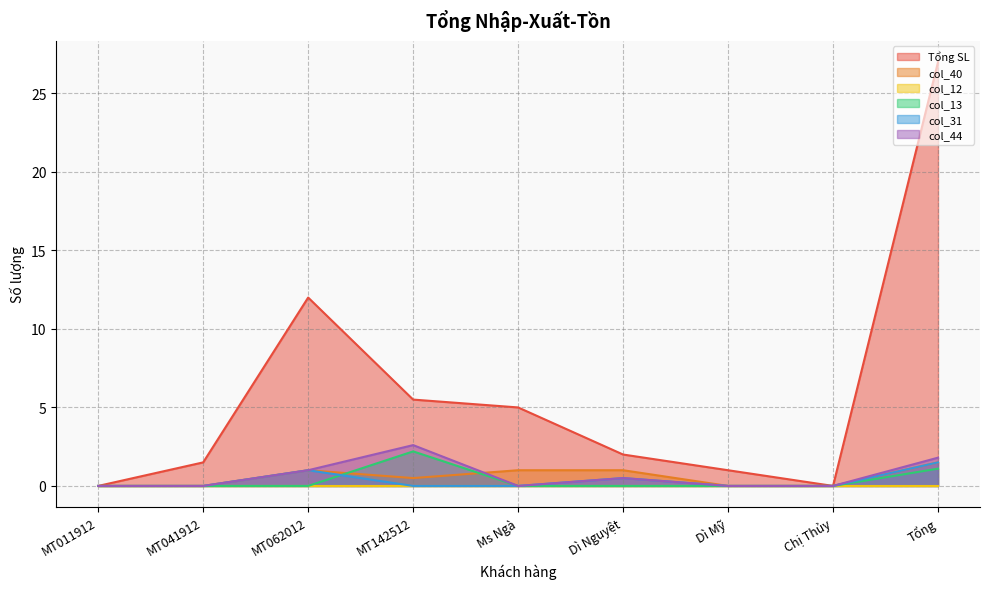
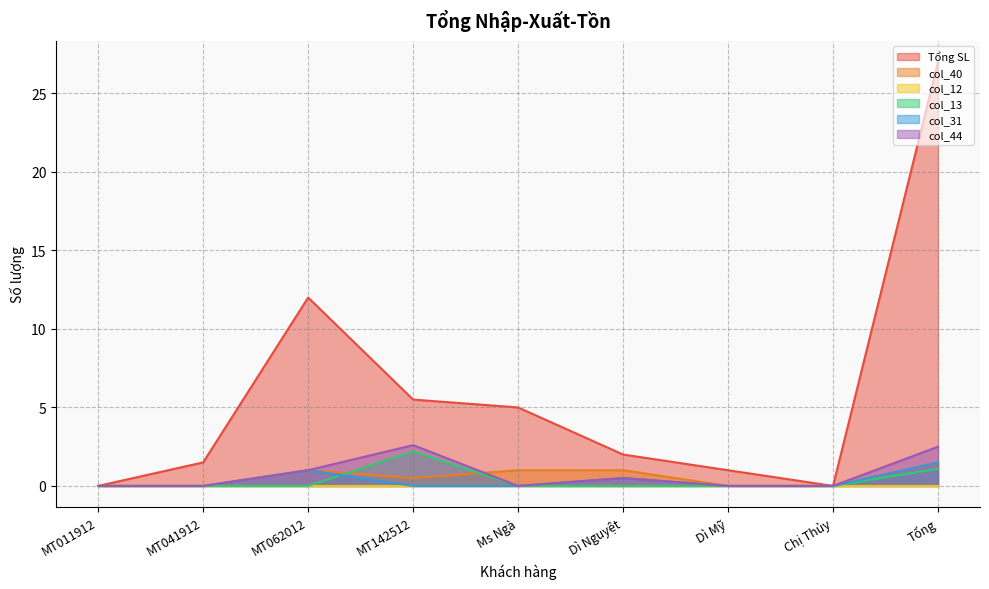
  {
    "col_13": {
      "MT142512": 2.2,
      "Tổng": 1.1
    },
    "col_44": {
      "MT142512": 2.6,
-     "Tổng": 1.8
+     "Tổng": 2.5
    }
  }
